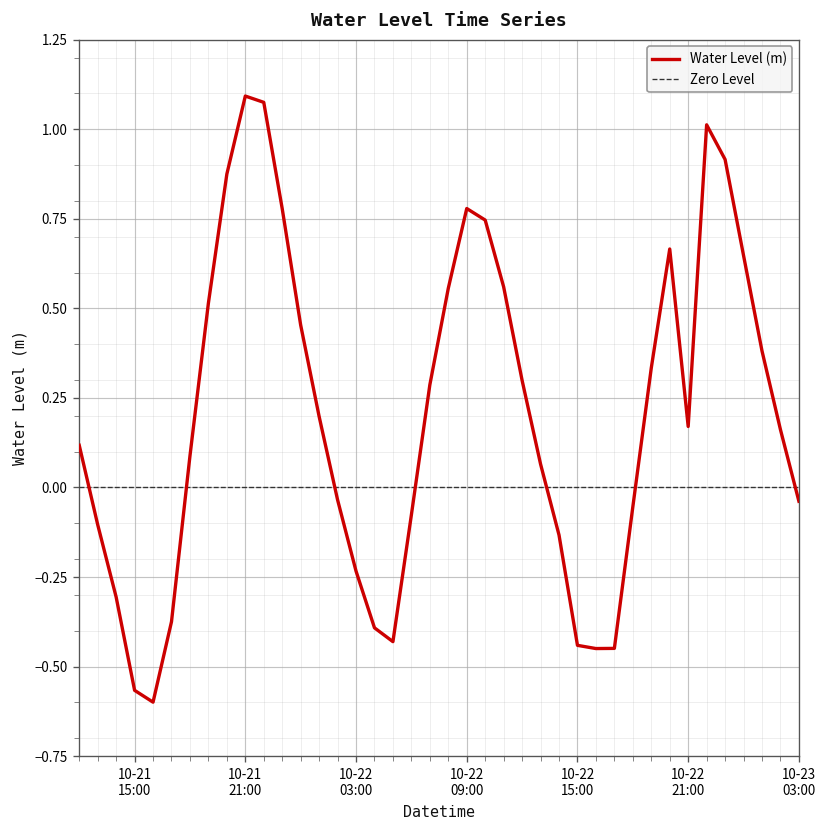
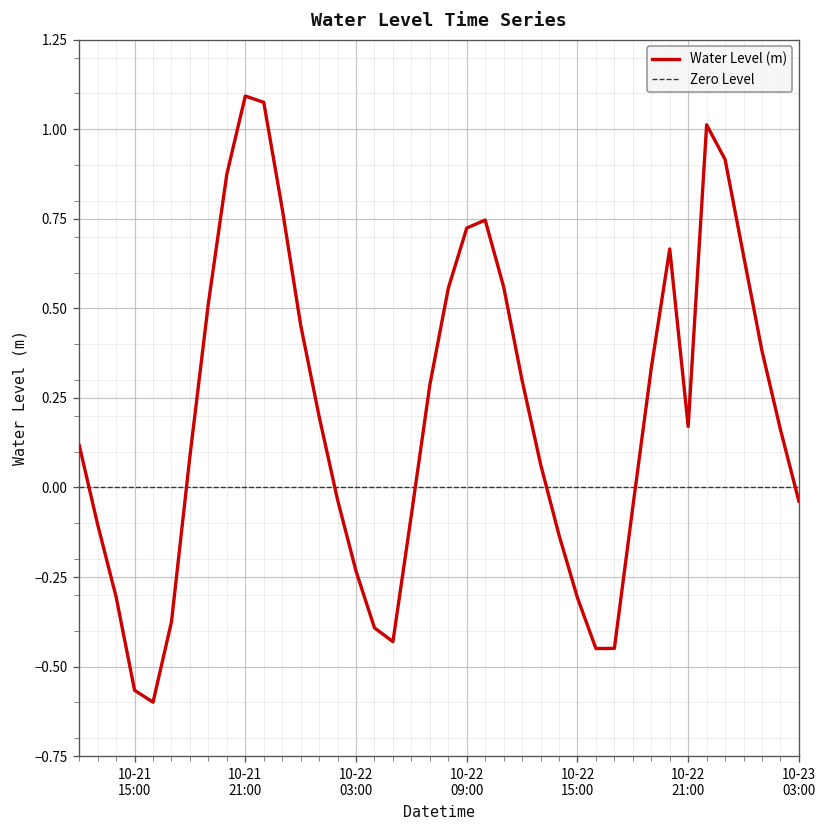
  {
    "10-21 15:00": -0.57,
    "10-21 21:00": 1.09,
    "10-22 03:00": -0.23,
-   "10-22 09:00": 0.78,
-   "10-22 15:00": -0.44,
+   "10-22 09:00": 0.72,
+   "10-22 15:00": -0.31,
    "10-22 21:00": 0.17,
    "10-23 03:00": -0.04
  }
